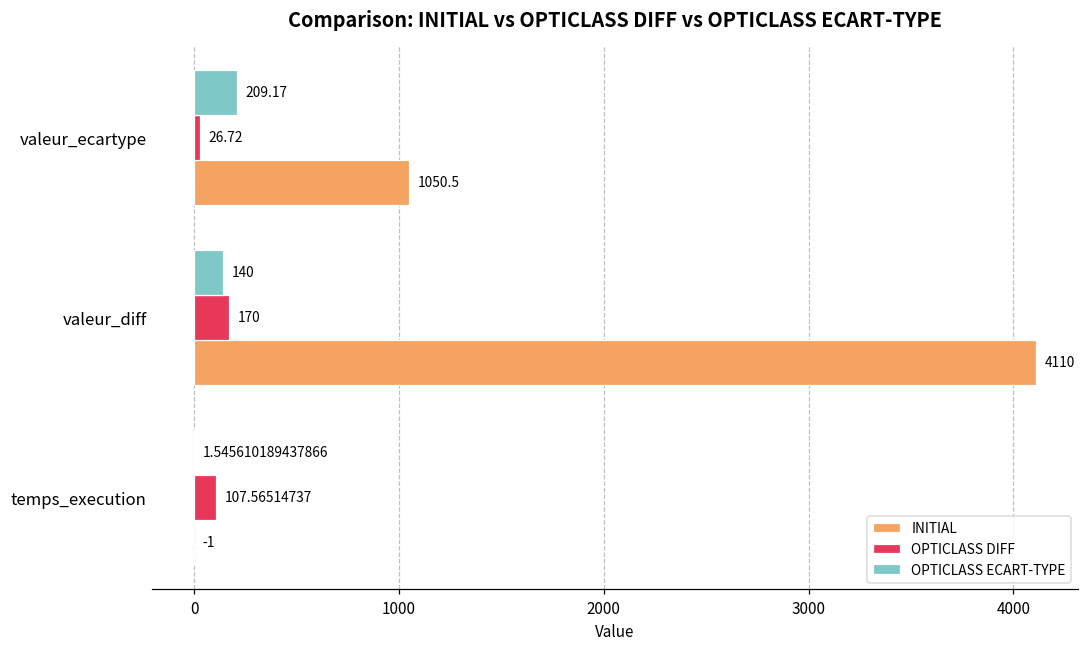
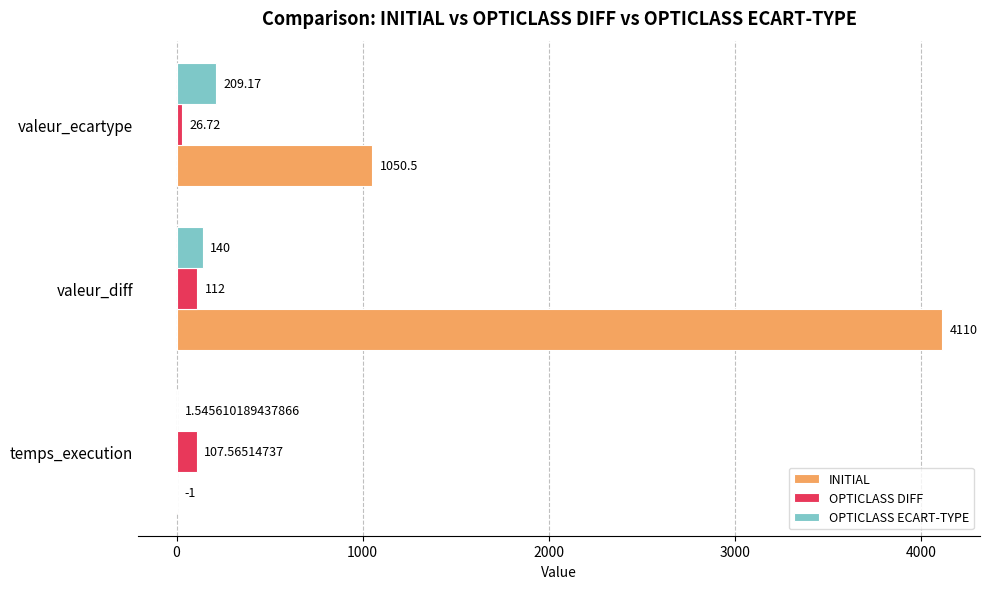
  {
    "INITIAL": {
      "valeur_ecartype": 1050.5,
      "valeur_diff": 4110,
      "temps_execution": -1
    },
    "OPTICLASS DIFF": {
      "valeur_ecartype": 26.72,
-     "valeur_diff": 170,
+     "valeur_diff": 112,
      "temps_execution": 107.56514737
    },
    "OPTICLASS ECART-TYPE": {
      "valeur_ecartype": 209.17,
      "valeur_diff": 140,
      "temps_execution": 1.545610189437866
    }
  }
